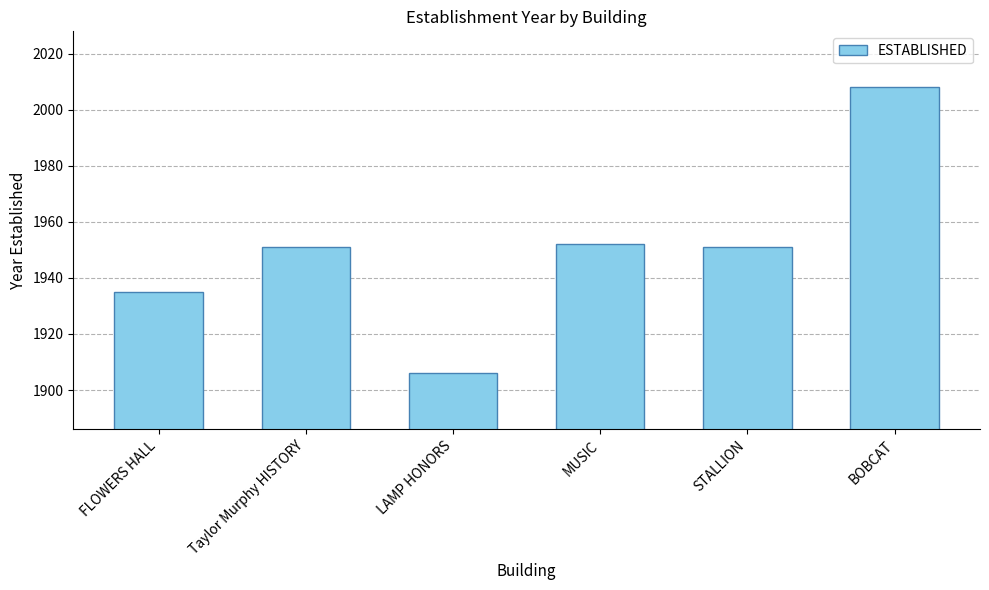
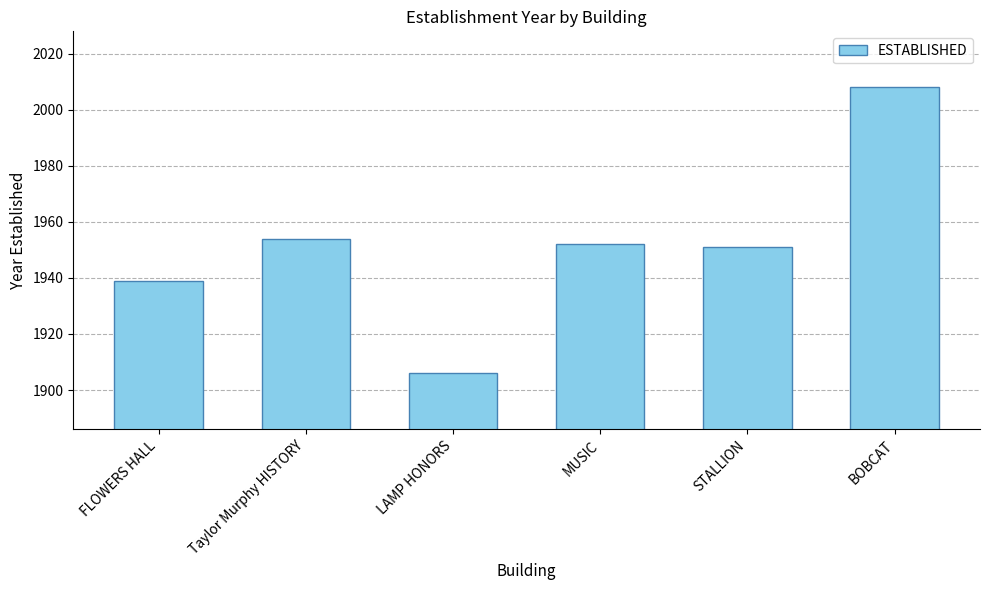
  {
-   "FLOWERS HALL": 1935,
-   "Taylor Murphy HISTORY": 1951,
+   "FLOWERS HALL": 1939,
+   "Taylor Murphy HISTORY": 1954,
    "LAMP HONORS": 1906,
    "MUSIC": 1952,
    "STALLION": 1951,
    "BOBCAT": 2008
  }
